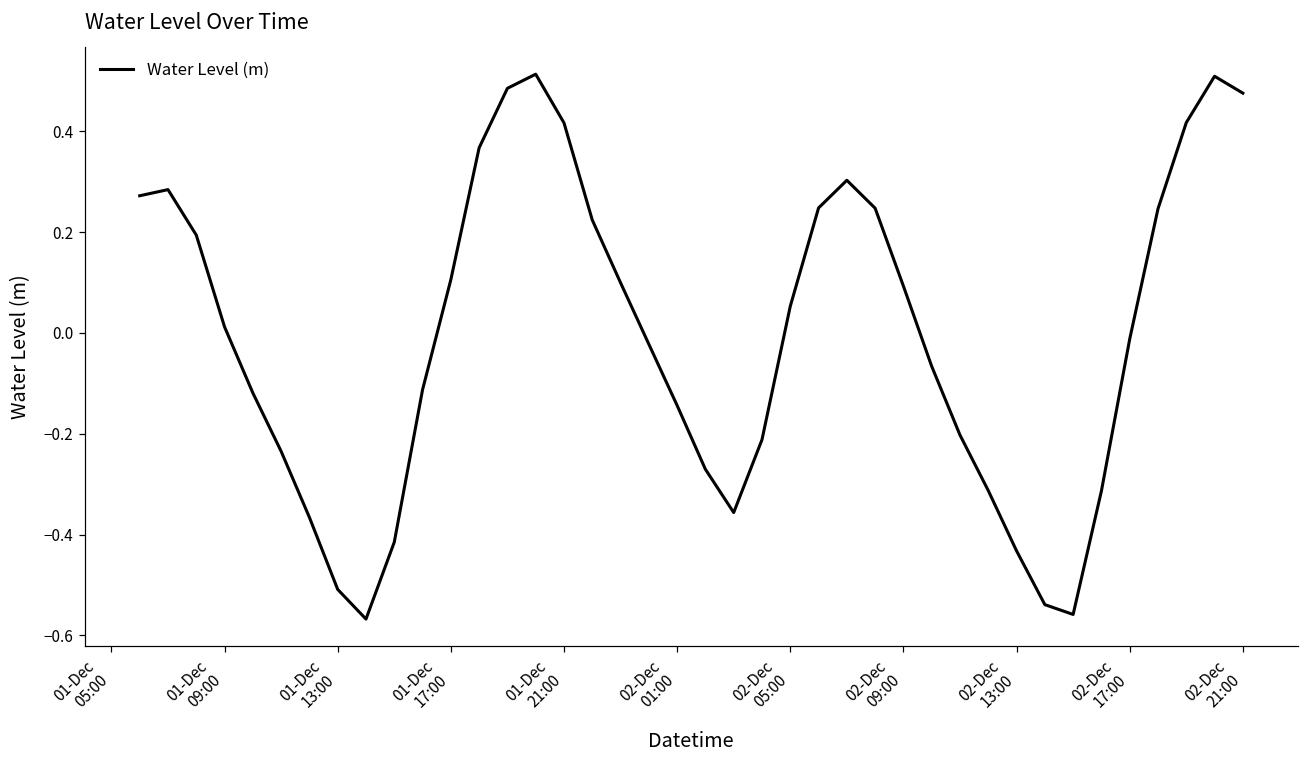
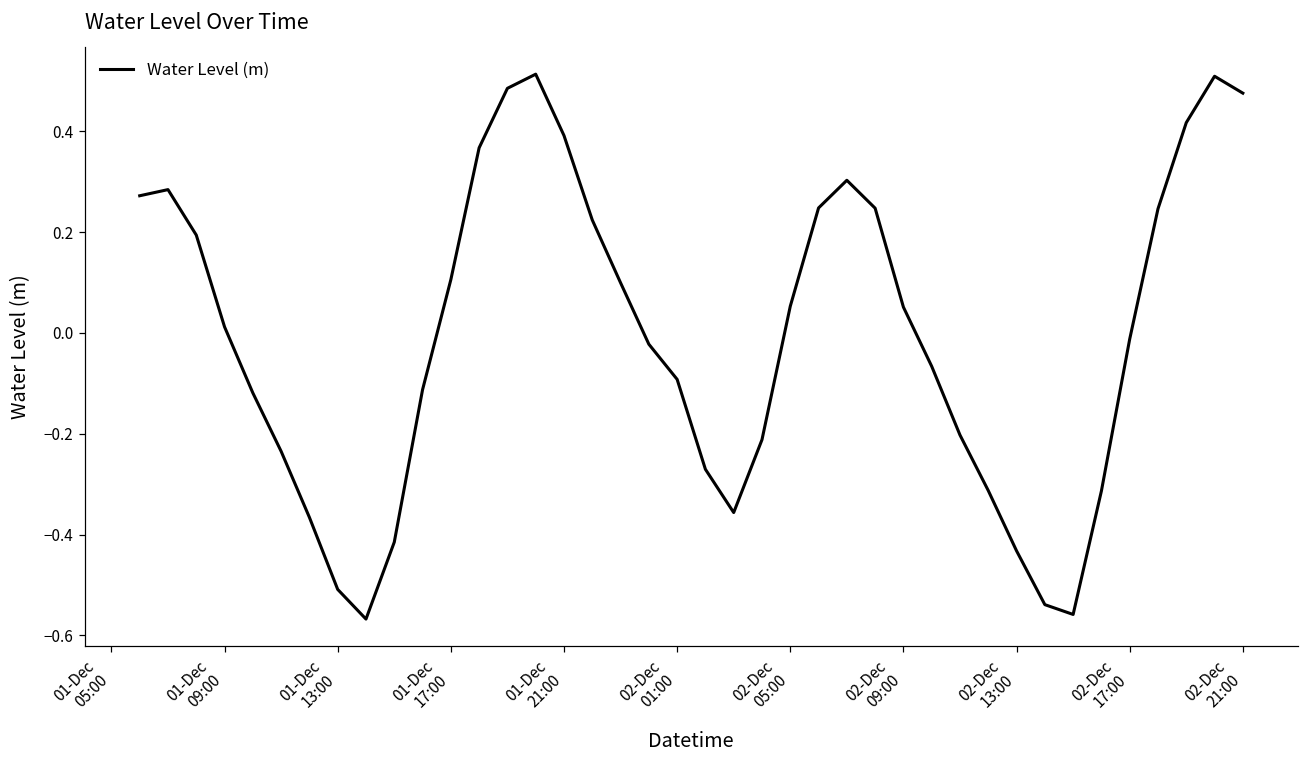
  {
    "01-Dec 09:00": 0.01,
    "01-Dec 13:00": -0.51,
    "01-Dec 17:00": 0.11,
-   "01-Dec 21:00": 0.42,
-   "02-Dec 01:00": -0.14,
+   "01-Dec 21:00": 0.39,
+   "02-Dec 01:00": -0.09,
    "02-Dec 05:00": 0.05,
-   "02-Dec 09:00": 0.09,
+   "02-Dec 09:00": 0.05,
    "02-Dec 13:00": -0.43,
    "02-Dec 17:00": -0.01,
    "02-Dec 21:00": 0.48
  }
